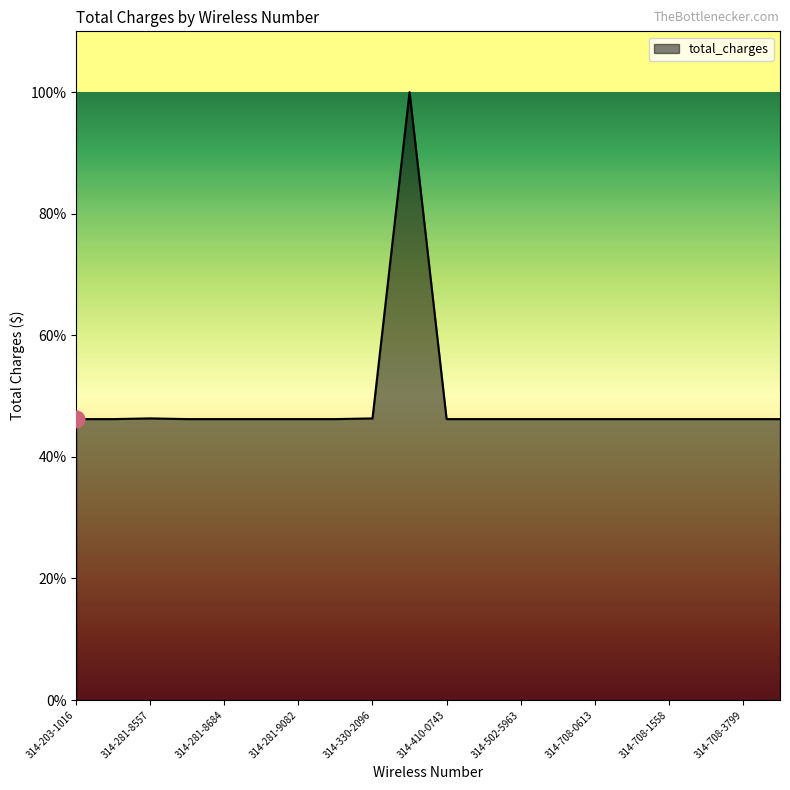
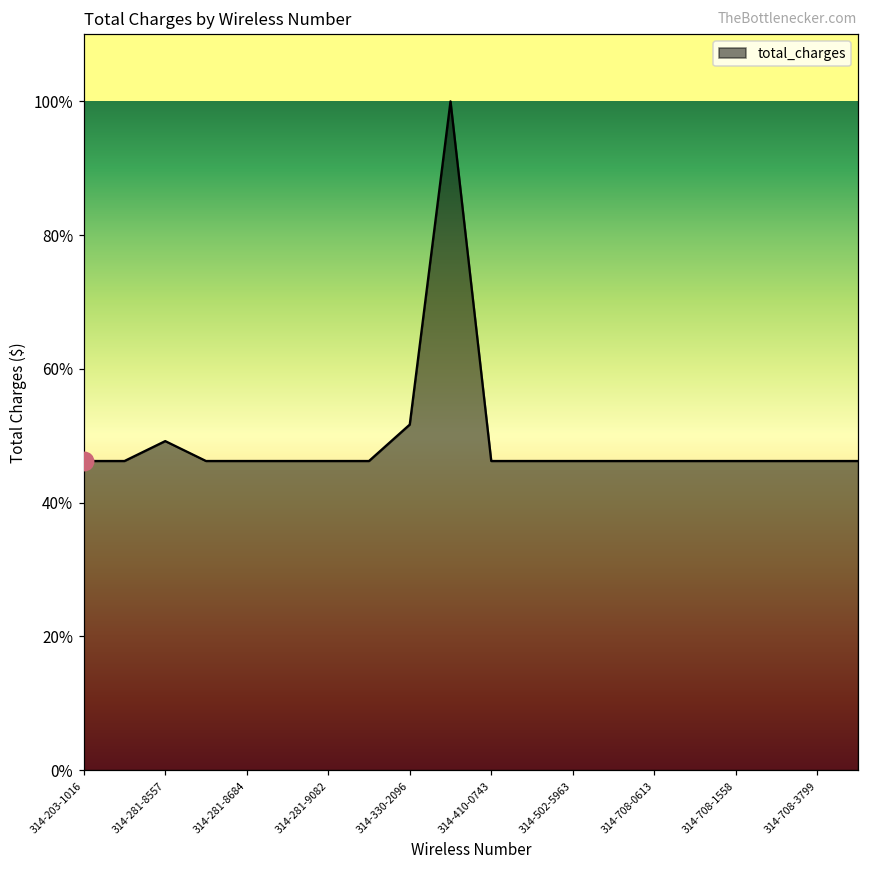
  {
    "total_charges": {
-     "314-281-8557": "46%",
+     "314-281-8557": "49%",
      "314-281-8684": "46%",
      "314-281-9082": "46%",
-     "314-330-2096": "46%",
+     "314-330-2096": "52%",
      "314-410-0743": "46%",
      "314-502-5963": "46%",
      "314-708-0613": "46%",
      "314-708-1558": "46%",
      "314-708-3799": "46%"
    }
  }
